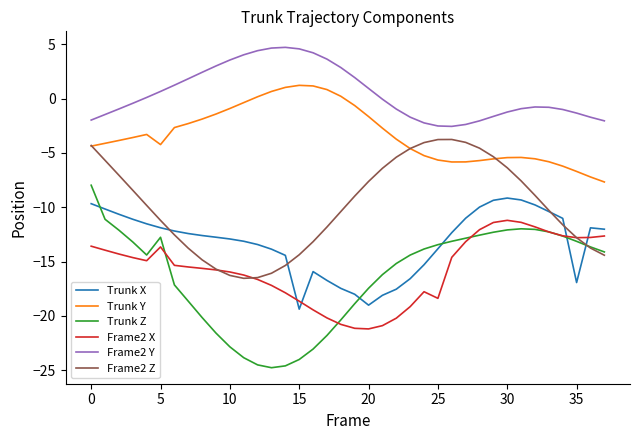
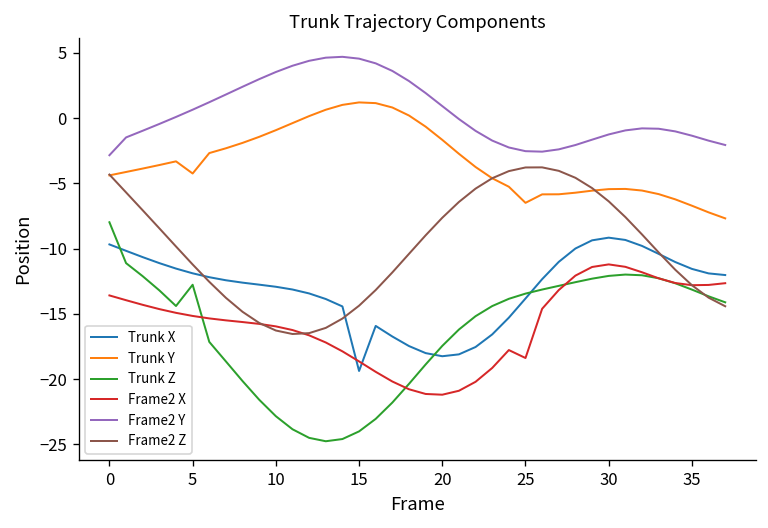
  {
    "Trunk X": {
      "0": -9.7,
      "5": -11.9,
      "10": -12.9,
      "15": -19.4,
-     "20": -19.0,
+     "20": -18.2,
      "25": -13.8,
      "30": -9.2,
-     "35": -16.9
+     "35": -11.6
    },
    "Trunk Y": {
      "5": -4.2,
      "10": -0.9,
      "15": 1.2,
      "20": -1.7,
-     "25": -5.7,
+     "25": -6.5,
      "30": -5.4,
      "35": -6.7
    },
    "Trunk Z": {
      "0": -8.0,
      "5": -12.8,
      "10": -22.8,
      "15": -24.0,
      "20": -17.5,
      "25": -13.4,
      "30": -12.1,
      "35": -13.1
    },
    "Frame2 X": {
      "0": -13.6,
-     "5": -13.7,
+     "5": -15.2,
      "10": -16.0,
      "15": -18.6,
      "20": -21.2,
      "25": -18.4,
      "30": -11.2
    },
    "Frame2 Y": {
-     "0": -2.0,
+     "0": -2.8,
      "5": 0.7,
      "10": 3.5,
      "15": 4.6,
      "20": 0.9,
      "25": -2.5,
      "30": -1.2,
      "35": -1.3
    },
    "Frame2 Z": {
      "5": -11.2,
      "10": -16.3,
      "15": -14.4,
      "20": -7.6,
      "25": -3.8,
      "30": -6.4
    }
  }
